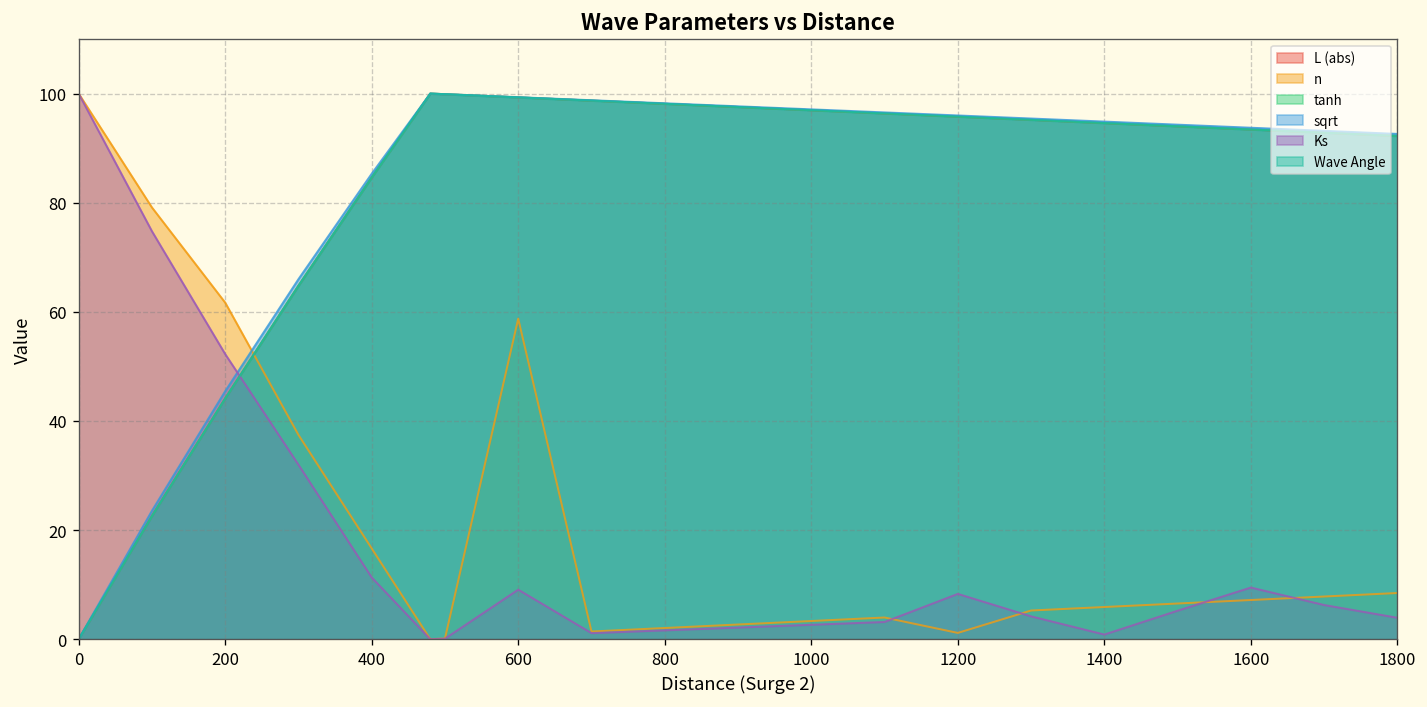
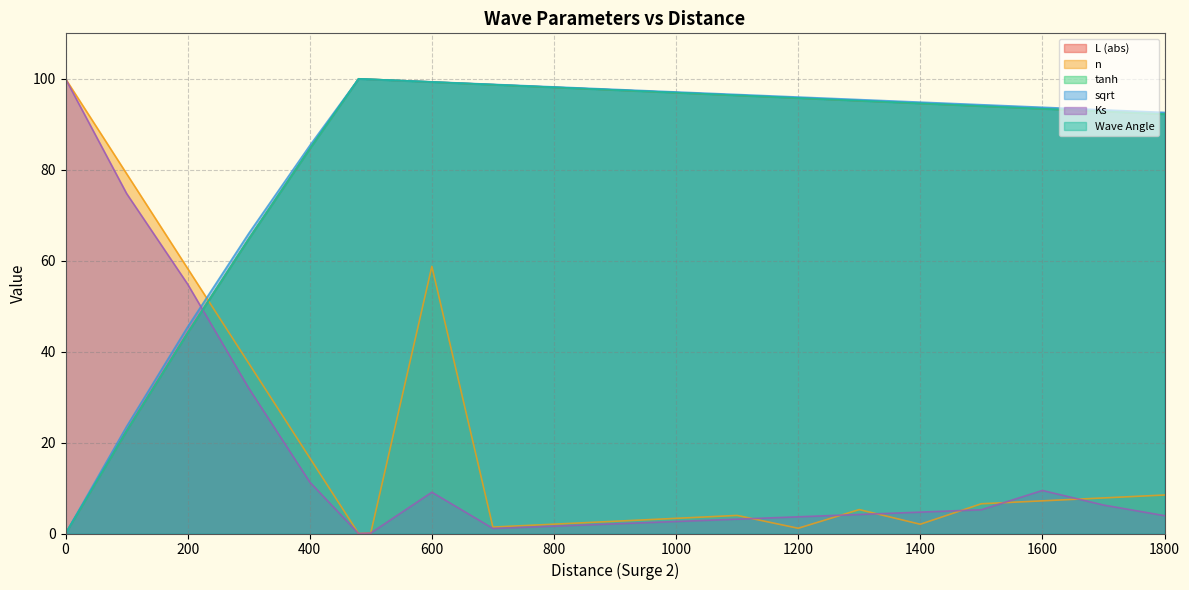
  {
    "n": {
-     "200": 62,
+     "200": 58,
      "400": 17,
      "600": 59,
      "1000": 3,
      "1200": 1,
-     "1400": 6,
+     "1400": 2,
      "1600": 7,
      "1800": 8
    },
    "Ks": {
-     "200": 52,
+     "200": 55,
      "400": 11,
      "600": 9,
      "1000": 3,
-     "1200": 8,
-     "1400": 1,
+     "1200": 4,
+     "1400": 5,
      "1600": 9,
      "1800": 4
    }
  }
